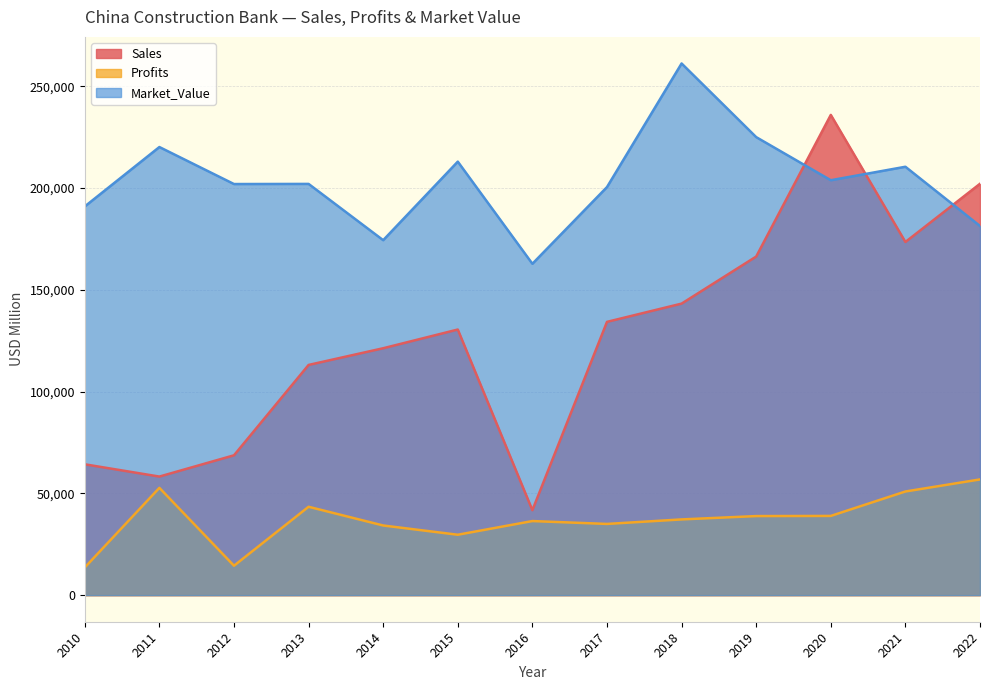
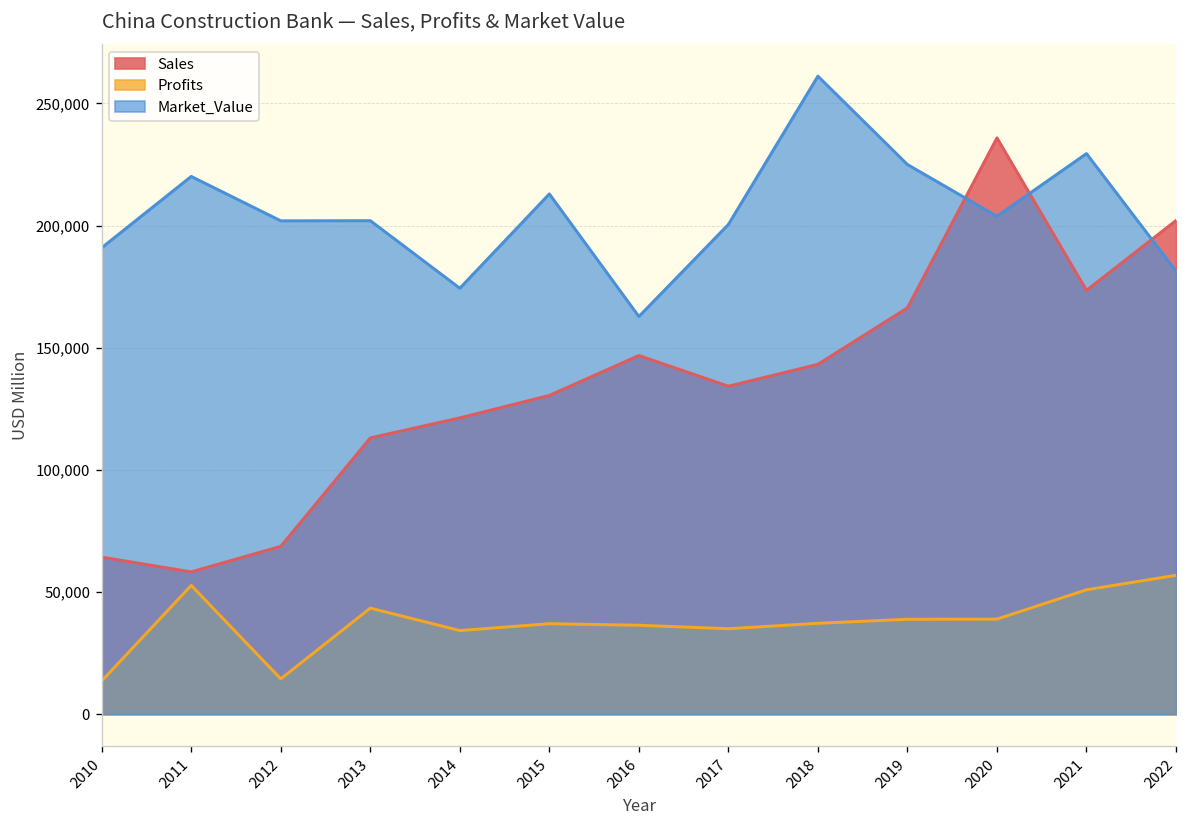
  {
    "Sales": {
      "2010": "64,000",
      "2011": "58,000",
      "2012": "69,000",
      "2013": "113,000",
      "2014": "121,000",
      "2015": "130,000",
-     "2016": "42,000",
+     "2016": "147,000",
      "2017": "134,000",
      "2018": "143,000",
      "2019": "166,000",
      "2020": "236,000",
      "2021": "173,000",
      "2022": "202,000"
    },
    "Profits": {
      "2010": "14,000",
      "2011": "53,000",
      "2012": "14,000",
      "2013": "43,000",
      "2014": "34,000",
-     "2015": "30,000",
+     "2015": "37,000",
      "2016": "36,000",
      "2017": "35,000",
      "2018": "37,000",
      "2019": "39,000",
      "2020": "39,000",
      "2021": "51,000",
      "2022": "57,000"
    },
    "Market_Value": {
      "2010": "191,000",
      "2011": "220,000",
      "2012": "202,000",
      "2013": "202,000",
      "2014": "174,000",
      "2015": "213,000",
      "2016": "163,000",
      "2017": "200,000",
      "2018": "261,000",
      "2019": "225,000",
      "2020": "204,000",
-     "2021": "210,000",
+     "2021": "229,000",
      "2022": "181,000"
    }
  }
